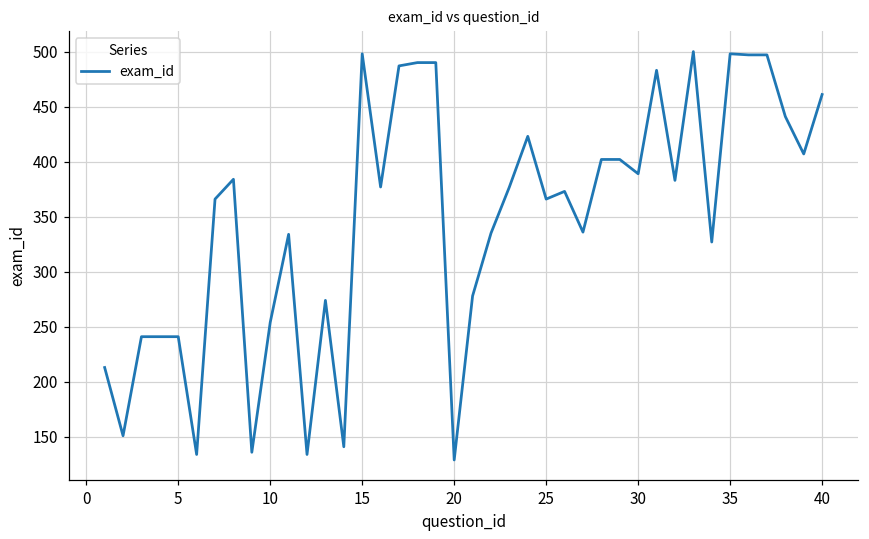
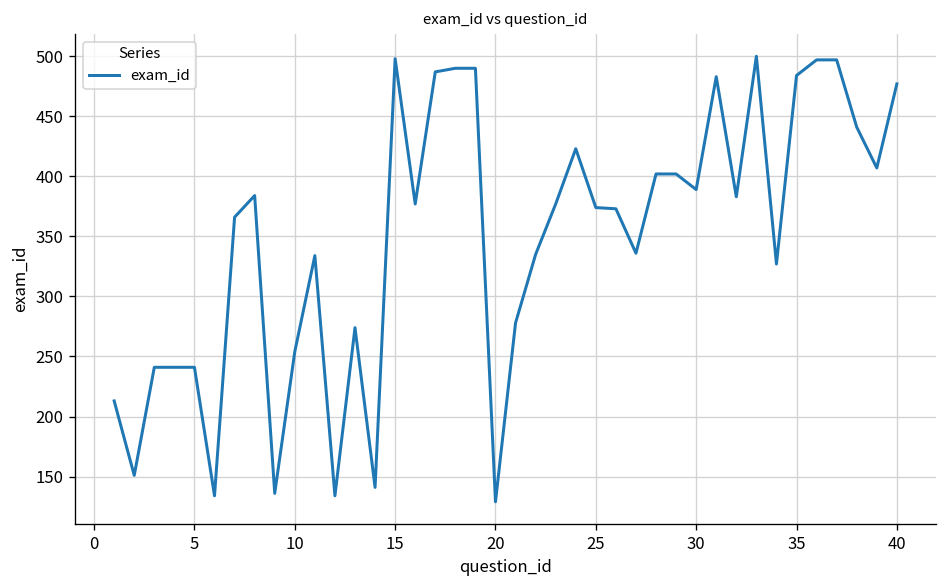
  {
    "5": 241,
    "10": 254,
    "15": 498,
    "20": 129,
-   "25": 366,
+   "25": 374,
    "30": 389,
-   "35": 498,
-   "40": 461
+   "35": 484,
+   "40": 477
  }
